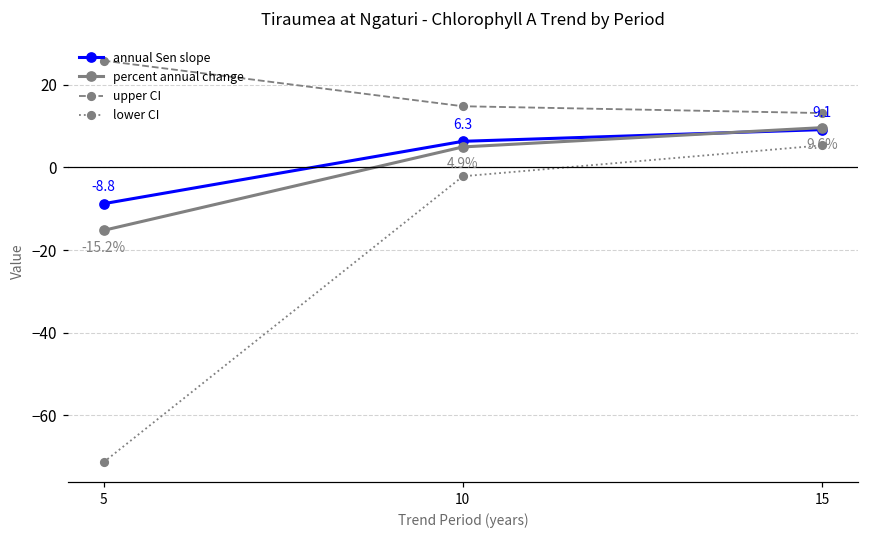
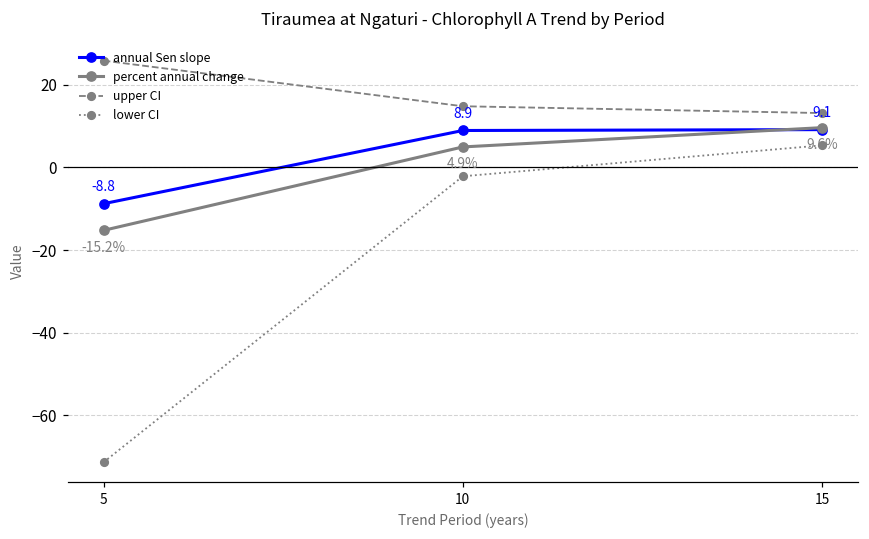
  {
    "annual Sen slope": {
      "5": -8.8,
-     "10": 6.3
+     "10": 8.9
    }
  }
